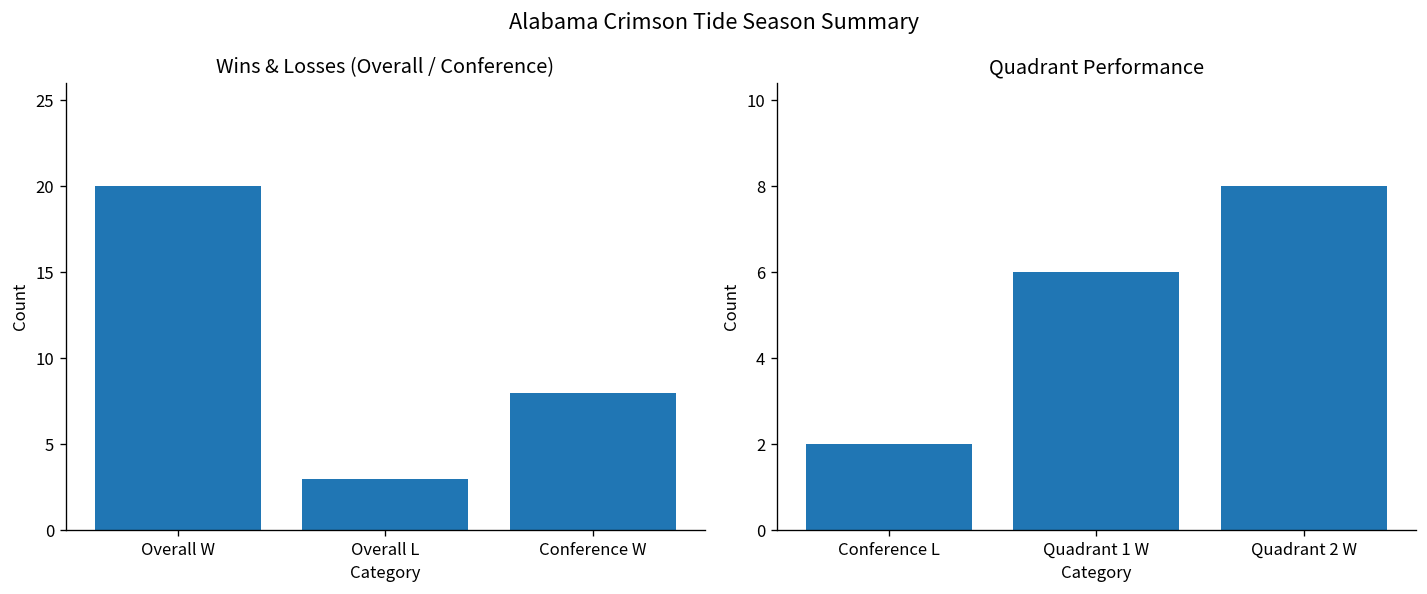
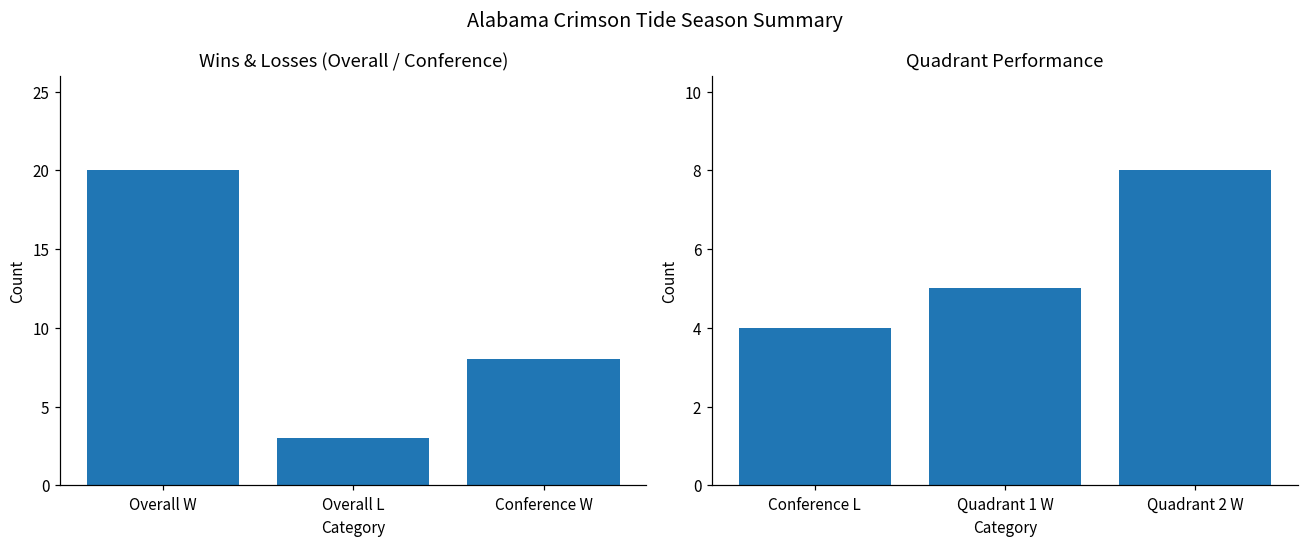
  {
    "Wins & Losses (Overall / Conference)": {
      "Overall W": 20.0,
      "Overall L": 3.0,
      "Conference W": 8.0
    },
    "Quadrant Performance": {
-     "Conference L": 2,
-     "Quadrant 1 W": 6,
+     "Conference L": 4,
+     "Quadrant 1 W": 5,
      "Quadrant 2 W": 8
    }
  }
